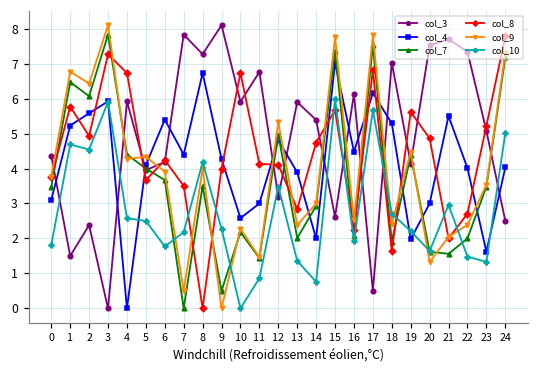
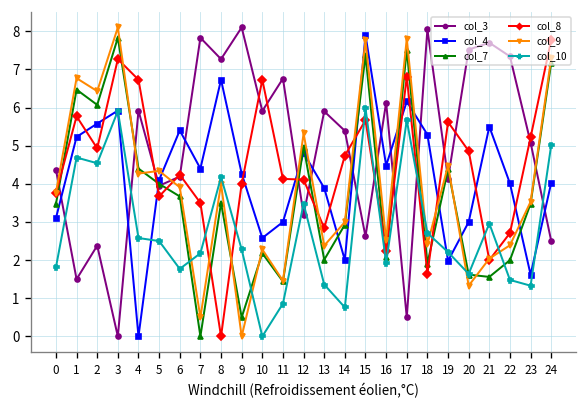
  {
    "col_3": {
      "0": 4.4,
      "1": 1.5,
      "2": 2.4,
      "3": 0.0,
      "4": 5.9,
      "7": 7.8,
      "8": 7.3,
      "9": 8.1,
      "10": 5.9,
      "11": 6.8,
      "12": 3.2,
      "13": 5.9,
      "14": 5.4,
      "15": 2.6,
      "16": 6.1,
      "17": 0.5,
-     "18": 7.0,
+     "18": 8.1,
      "19": 4.1,
      "23": 5.1,
      "24": 2.5
    },
    "col_4": {
      "0": 3.1,
      "1": 5.2,
      "2": 5.6,
      "4": 0.0,
      "5": 4.1,
      "6": 5.4,
      "7": 4.4,
      "8": 6.7,
      "9": 4.3,
      "10": 2.6,
      "11": 3.0,
      "12": 4.8,
      "13": 3.9,
      "14": 2.0,
-     "15": 7.0,
+     "15": 7.9,
      "16": 4.5,
      "17": 6.2,
      "18": 5.3,
      "19": 2.0,
      "20": 3.0,
      "21": 5.5,
      "22": 4.0,
      "23": 1.6,
      "24": 4.0
    },
    "col_7": {
      "0": 3.5,
      "1": 6.5,
      "2": 6.1,
      "3": 7.8,
      "4": 4.4,
      "6": 3.7,
      "7": 0.0,
      "8": 3.5,
      "9": 0.5,
      "10": 2.2,
      "12": 5.0,
      "13": 2.0,
      "15": 7.4,
      "16": 2.1,
      "17": 7.5,
      "18": 1.9,
      "19": 4.4,
      "21": 1.6,
      "22": 2.0
    },
    "col_8": {
      "1": 5.8,
      "2": 4.9,
      "3": 7.3,
      "4": 6.7,
      "5": 3.7,
      "7": 3.5,
      "8": 0.0,
      "9": 4.0,
      "10": 6.7,
      "11": 4.1,
      "12": 4.1,
      "13": 2.8,
      "14": 4.7,
      "15": 5.7,
      "16": 2.3,
      "17": 6.8,
      "18": 1.6,
      "19": 5.6,
      "20": 4.9,
      "22": 2.7,
      "23": 5.2
    },
    "col_9": {
      "1": 6.8,
      "2": 6.4,
      "3": 8.1,
      "4": 4.3,
      "5": 4.3,
      "6": 3.9,
      "7": 0.5,
      "8": 4.0,
      "9": 0.0,
      "10": 2.3,
      "12": 5.3,
      "13": 2.4,
      "15": 7.8,
      "16": 2.5,
      "17": 7.8,
      "18": 2.4,
      "19": 4.5,
      "20": 1.3,
      "22": 2.4
    },
    "col_10": {
      "0": 1.8,
      "1": 4.7,
      "2": 4.5,
      "4": 2.6,
      "5": 2.5,
      "6": 1.8,
      "7": 2.2,
      "8": 4.2,
      "9": 2.3,
      "10": 0.0,
      "11": 0.9,
      "12": 3.5,
      "13": 1.4,
      "14": 0.8,
      "15": 6.0,
      "16": 1.9,
      "17": 5.7,
      "18": 2.7,
      "19": 2.2,
      "21": 3.0,
      "22": 1.5,
      "23": 1.3,
      "24": 5.0
    }
  }
